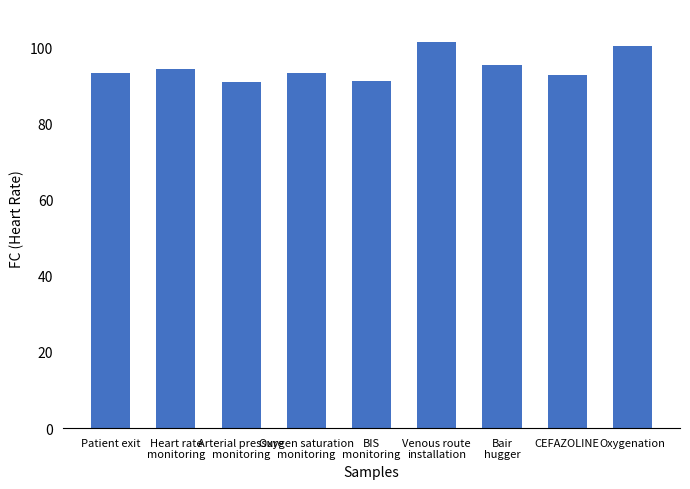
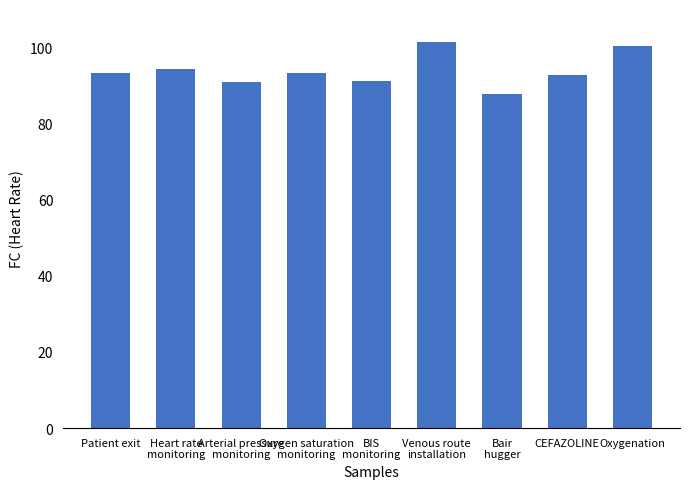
  {
    "Patient exit": 93,
    "Heart rate monitoring": 94,
    "Venous route installation": 101,
-   "Bair hugger": 95,
+   "Bair hugger": 88,
    "CEFAZOLINE": 93,
    "Oxygenation": 100
  }
